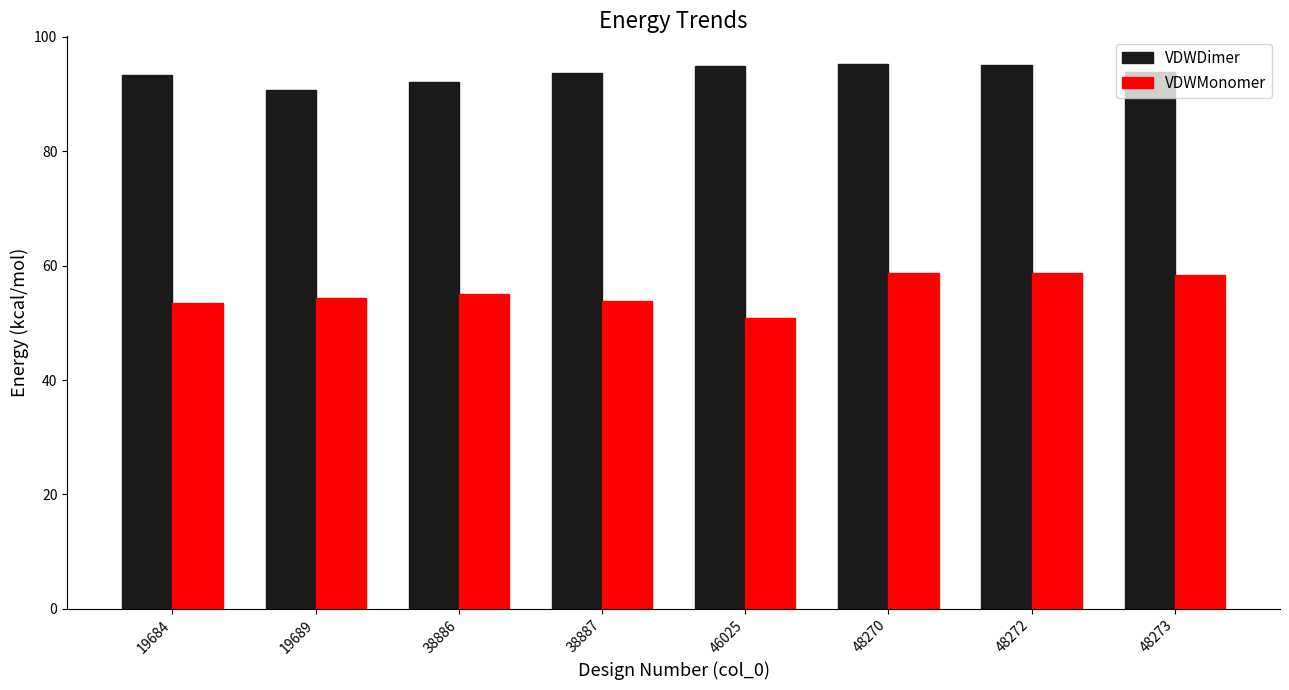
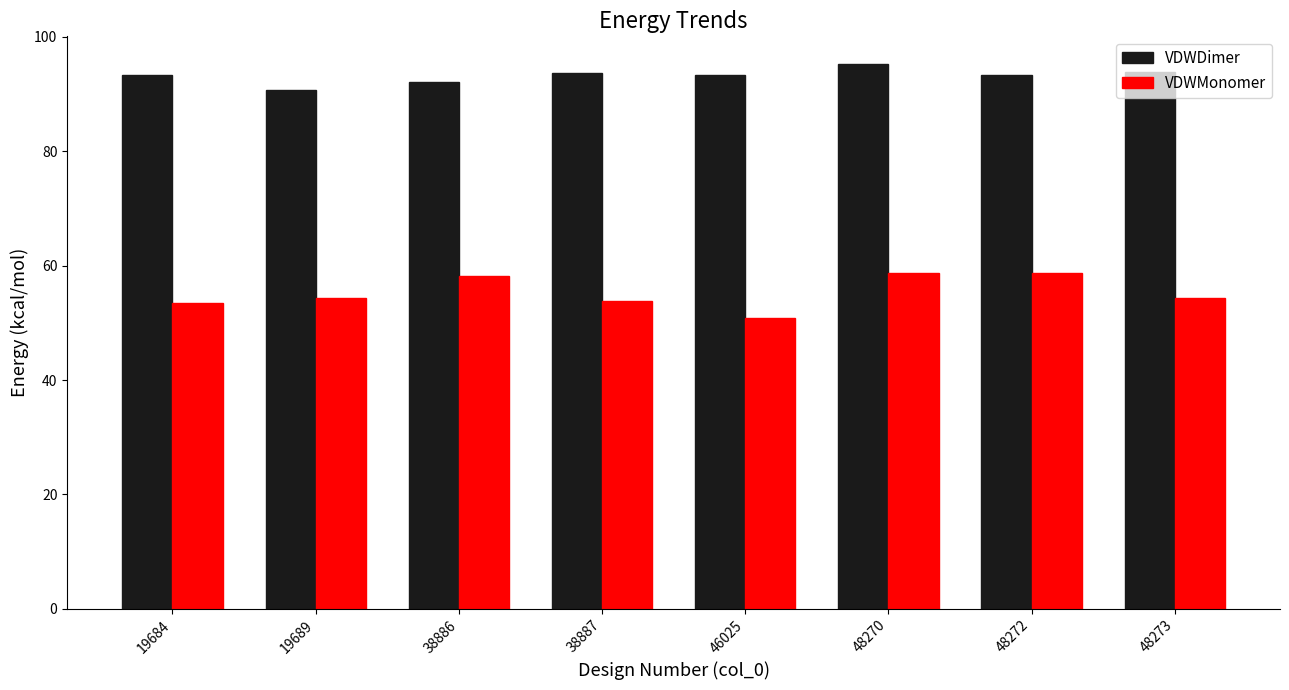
  {
    "VDWDimer": {
      "19684": 93,
      "19689": 91,
      "38886": 92,
      "38887": 94,
-     "46025": 95,
+     "46025": 93,
      "48270": 95,
-     "48272": 95
+     "48272": 93
    },
    "VDWMonomer": {
      "19684": 54,
      "19689": 54,
-     "38886": 55,
+     "38886": 58,
      "38887": 54,
      "46025": 51,
      "48270": 59,
      "48272": 59,
-     "48273": 58
+     "48273": 54
    }
  }
